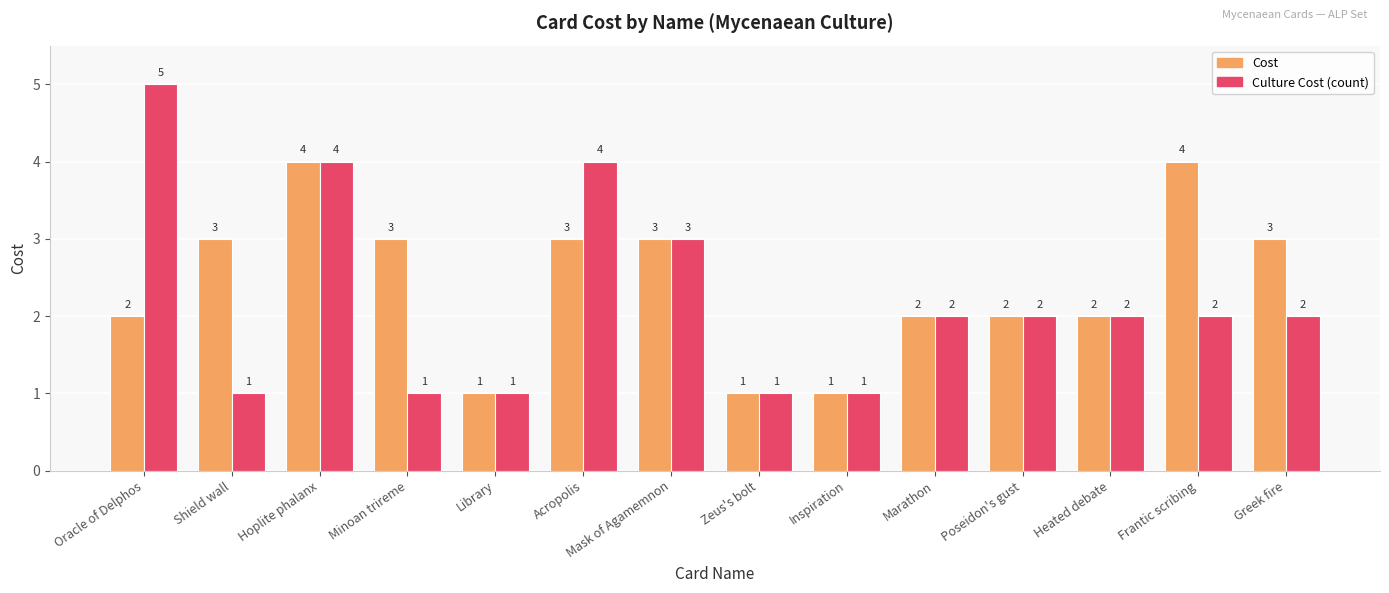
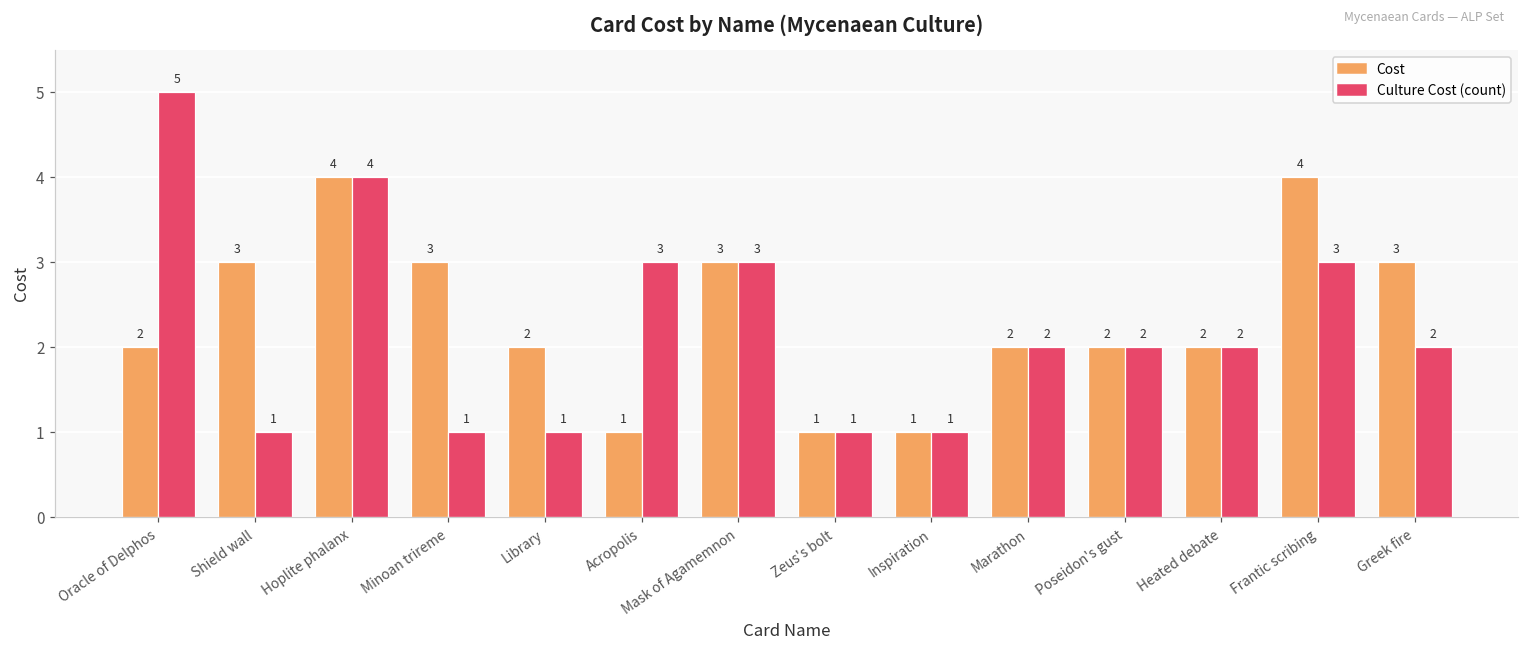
  {
    "Cost": {
      "Oracle of Delphos": 2,
      "Shield wall": 3,
      "Hoplite phalanx": 4,
      "Minoan trireme": 3,
-     "Library": 1,
-     "Acropolis": 3,
+     "Library": 2,
+     "Acropolis": 1,
      "Mask of Agamemnon": 3,
      "Zeus's bolt": 1,
      "Inspiration": 1,
      "Marathon": 2,
      "Poseidon's gust": 2,
      "Heated debate": 2,
      "Frantic scribing": 4,
      "Greek fire": 3
    },
    "Culture Cost (count)": {
      "Oracle of Delphos": 5,
      "Shield wall": 1,
      "Hoplite phalanx": 4,
      "Minoan trireme": 1,
      "Library": 1,
-     "Acropolis": 4,
+     "Acropolis": 3,
      "Mask of Agamemnon": 3,
      "Zeus's bolt": 1,
      "Inspiration": 1,
      "Marathon": 2,
      "Poseidon's gust": 2,
      "Heated debate": 2,
-     "Frantic scribing": 2,
+     "Frantic scribing": 3,
      "Greek fire": 2
    }
  }
